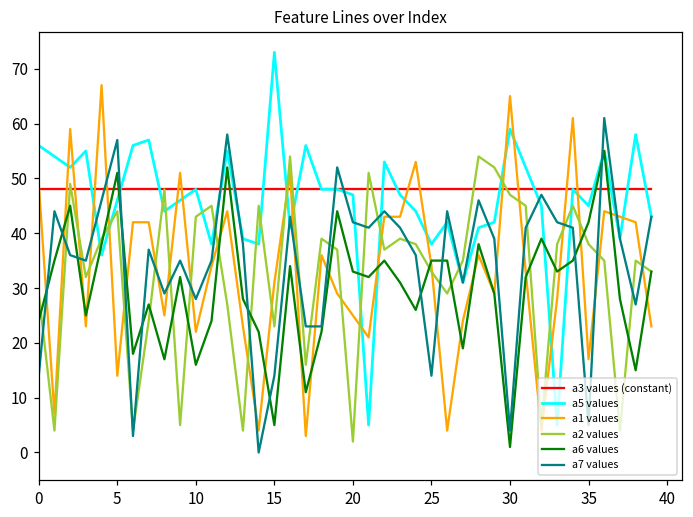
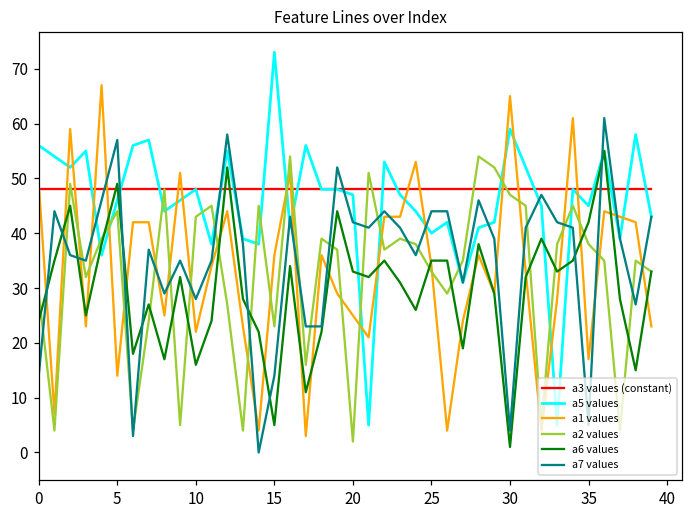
  {
    "a3 values (constant)": {
      "0": 48,
      "5": 48,
      "15": 48,
      "20": 48,
      "25": 48,
      "30": 48,
      "35": 48
    },
    "a5 values": {
      "0": 56,
      "5": 46,
      "15": 73,
      "20": 47,
-     "25": 38,
+     "25": 40,
      "30": 59,
      "35": 45
    },
    "a1 values": {
      "0": 49,
      "5": 14,
      "10": 22,
-     "15": 31,
+     "15": 36,
      "20": 25,
      "25": 34,
      "30": 65,
      "35": 17
    },
    "a2 values": {
      "0": 29,
      "5": 44,
      "10": 43,
      "15": 23,
      "20": 2,
      "25": 33,
      "30": 47,
      "35": 38
    },
    "a6 values": {
      "0": 24,
-     "5": 51,
+     "5": 49,
      "10": 16,
      "15": 5,
      "20": 33,
      "25": 35,
      "30": 1,
      "35": 42
    },
    "a7 values": {
      "0": 14,
      "5": 57,
      "10": 28,
      "15": 14,
      "20": 42,
-     "25": 14,
+     "25": 44,
      "30": 4
    }
  }
